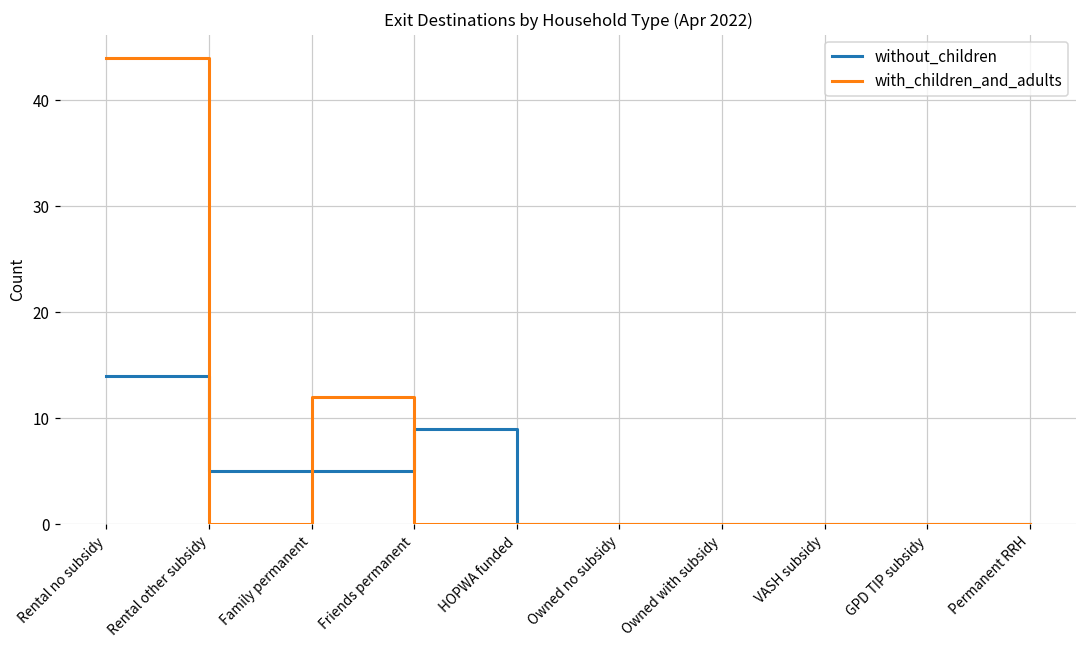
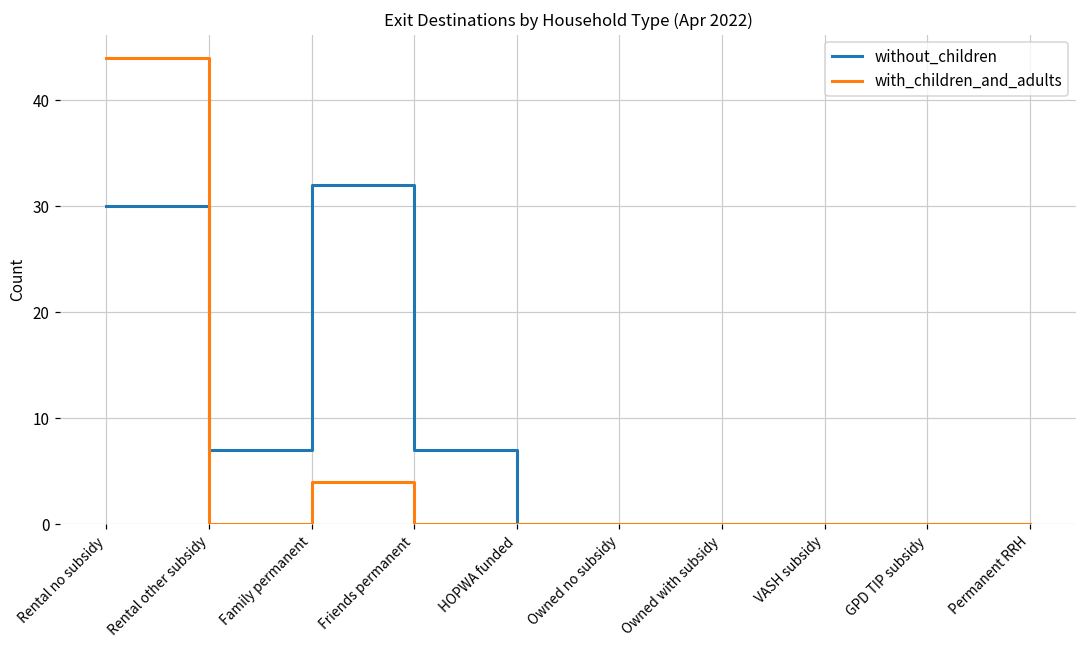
  {
    "without_children": {
-     "Rental no subsidy": 14,
-     "Rental other subsidy": 5,
-     "Family permanent": 5,
-     "Friends permanent": 9
+     "Rental no subsidy": 30,
+     "Rental other subsidy": 7,
+     "Family permanent": 32,
+     "Friends permanent": 7
    },
    "with_children_and_adults": {
      "Rental no subsidy": 44,
      "Rental other subsidy": 0,
-     "Family permanent": 12,
+     "Family permanent": 4,
      "Friends permanent": 0
    }
  }
